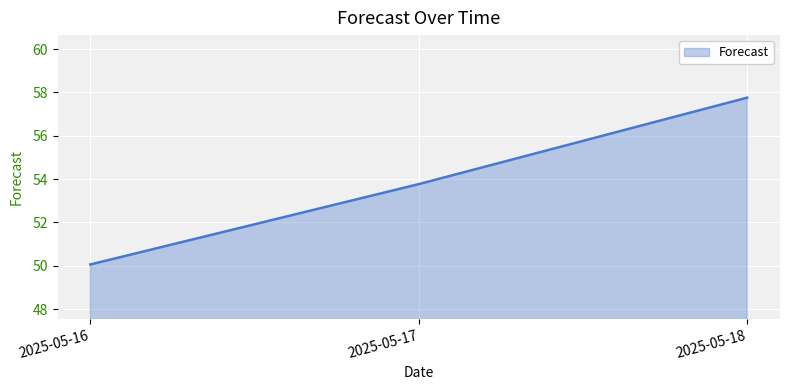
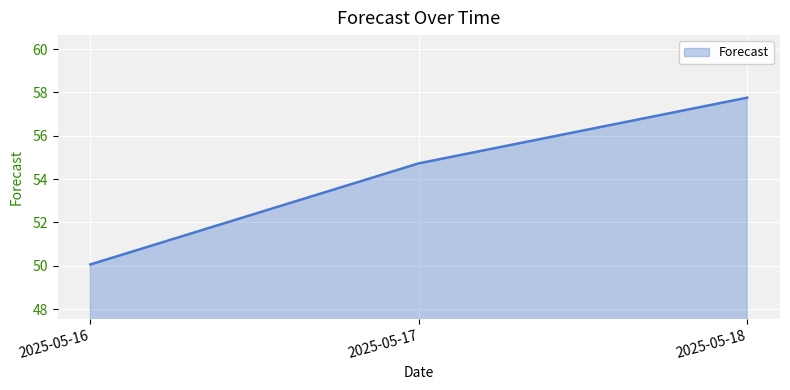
  {
    "2025-05-16": 50.1,
-   "2025-05-17": 53.8,
+   "2025-05-17": 54.7,
    "2025-05-18": 57.8
  }
